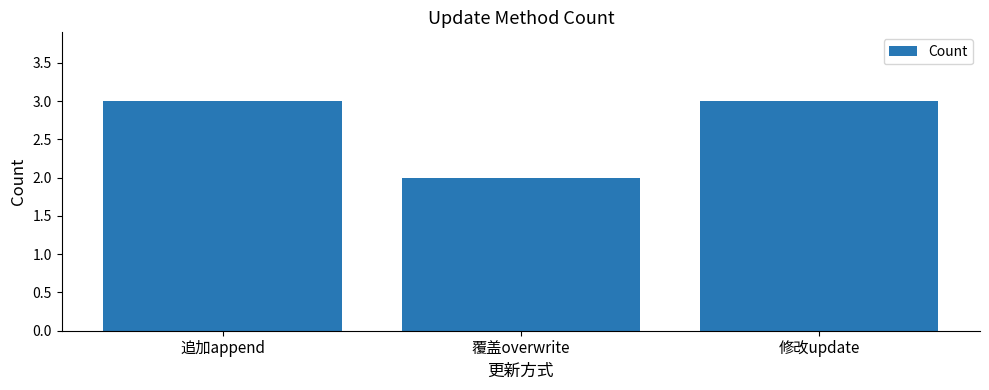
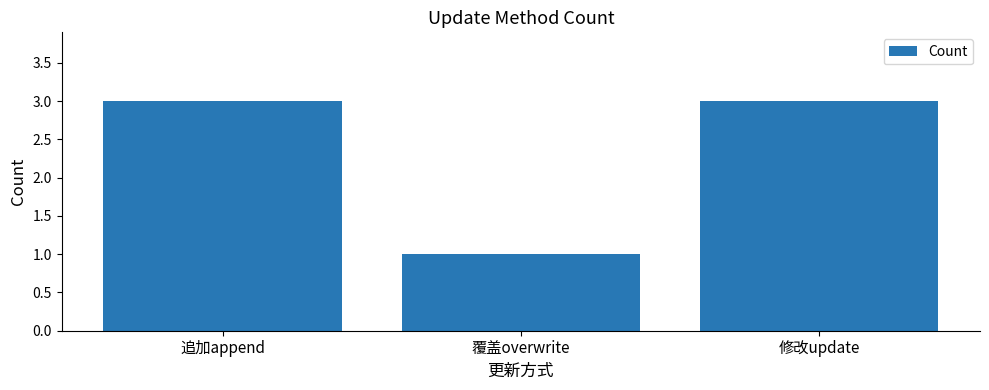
  {
    "追加append": 3,
-   "覆盖overwrite": 2,
+   "覆盖overwrite": 1,
    "修改update": 3
  }
